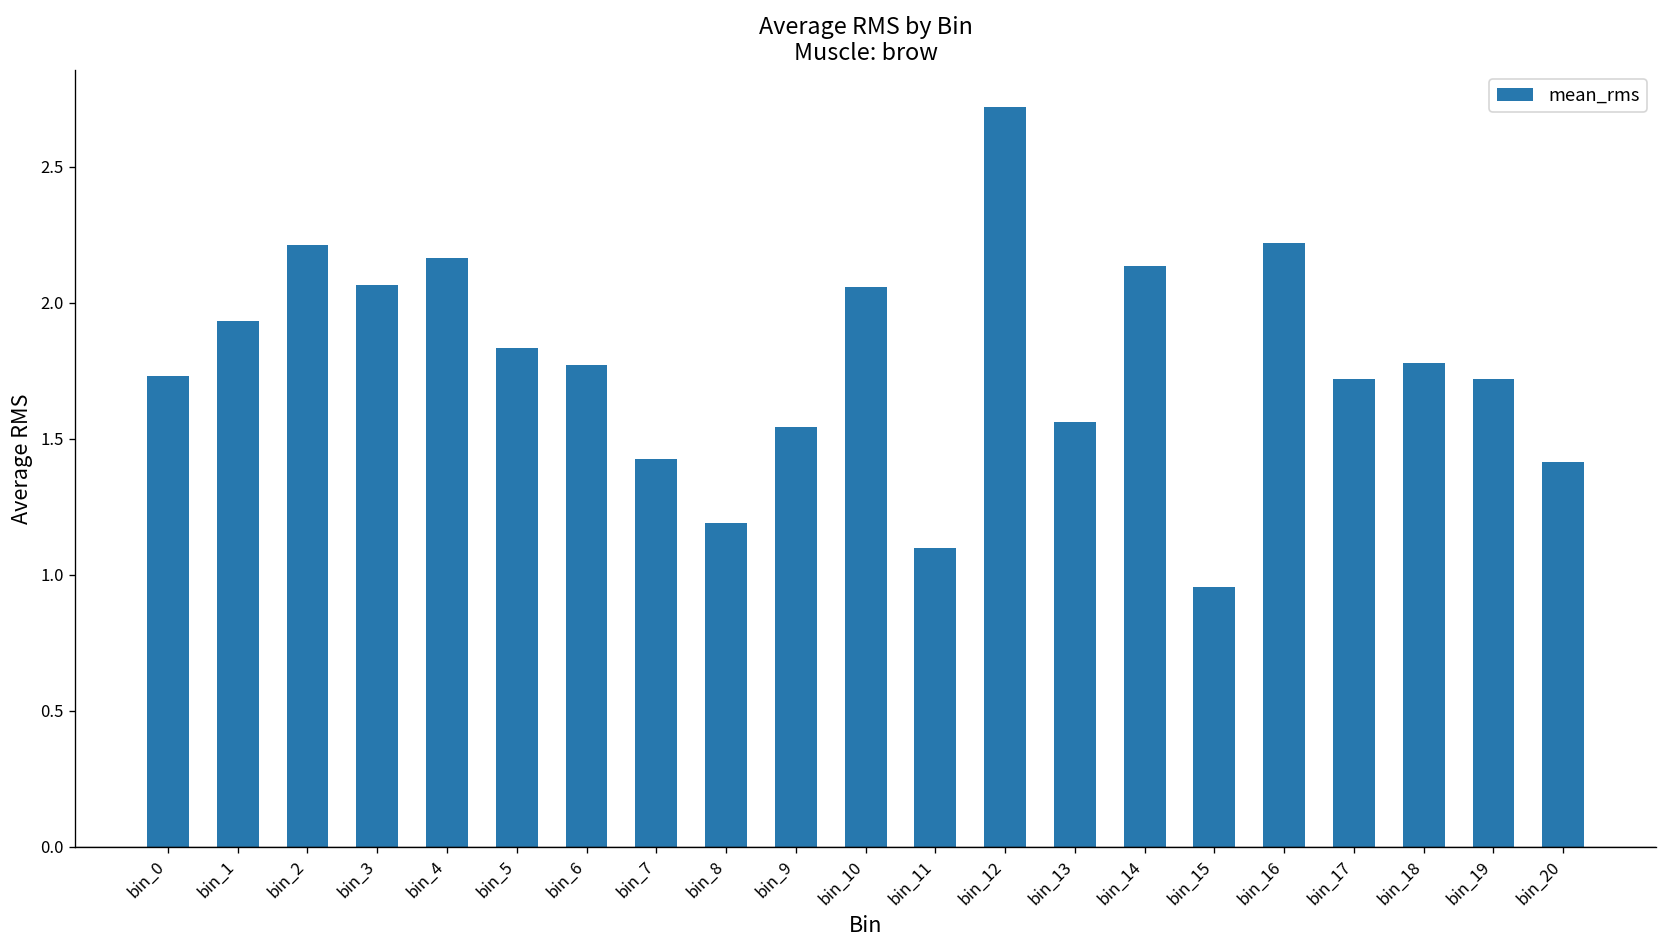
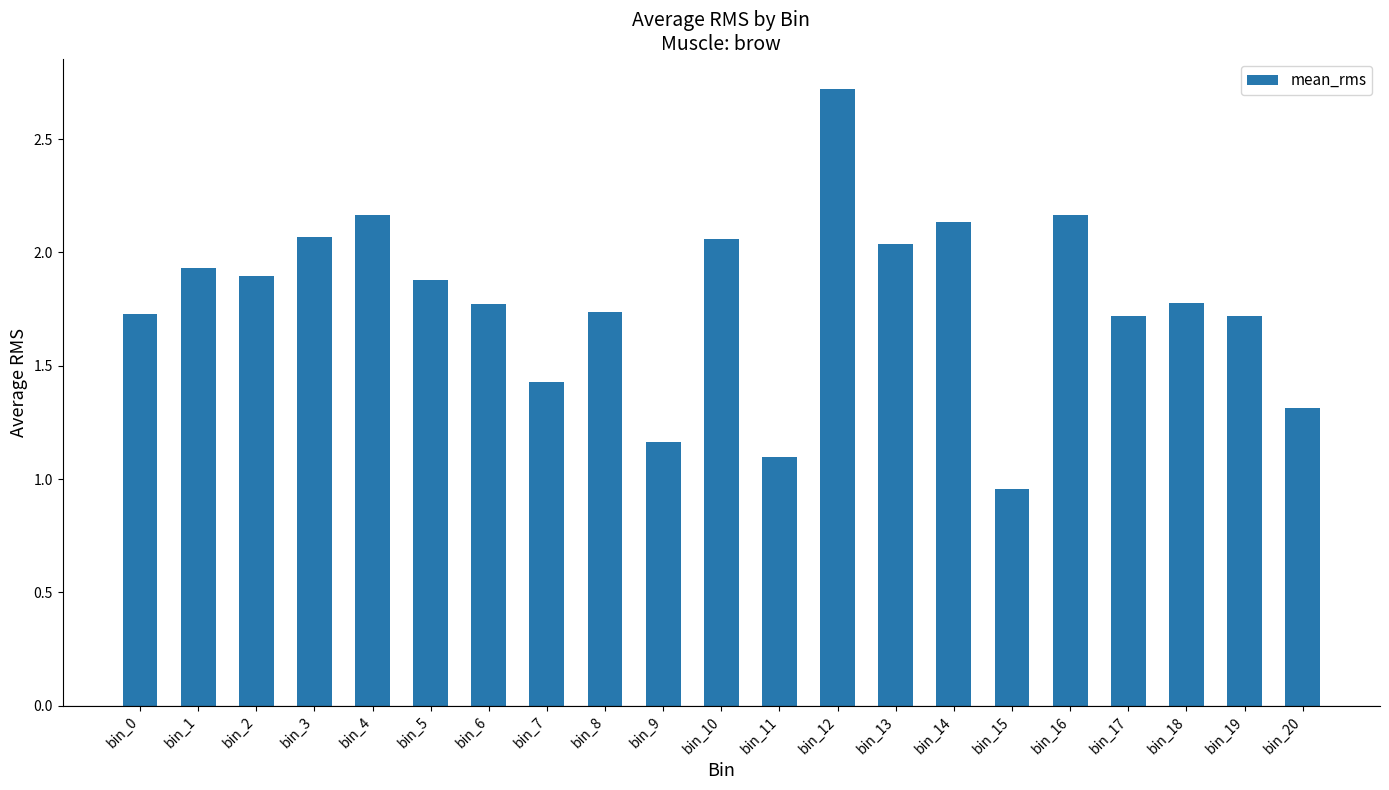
  {
    "bin_0": 1.73,
    "bin_1": 1.93,
-   "bin_2": 2.21,
+   "bin_2": 1.89,
    "bin_3": 2.07,
    "bin_4": 2.16,
-   "bin_5": 1.83,
+   "bin_5": 1.88,
    "bin_6": 1.77,
    "bin_7": 1.43,
-   "bin_8": 1.19,
-   "bin_9": 1.54,
+   "bin_8": 1.74,
+   "bin_9": 1.16,
    "bin_10": 2.06,
    "bin_11": 1.10,
    "bin_12": 2.72,
-   "bin_13": 1.56,
+   "bin_13": 2.04,
    "bin_14": 2.13,
    "bin_15": 0.96,
-   "bin_16": 2.22,
+   "bin_16": 2.17,
    "bin_17": 1.72,
    "bin_18": 1.78,
    "bin_19": 1.72,
-   "bin_20": 1.41
+   "bin_20": 1.31
  }
